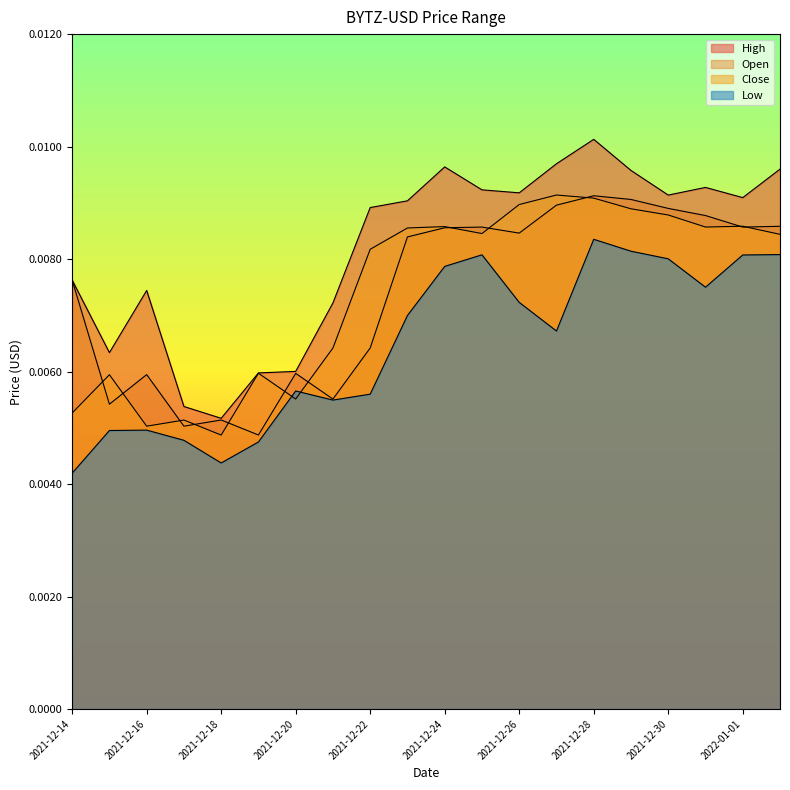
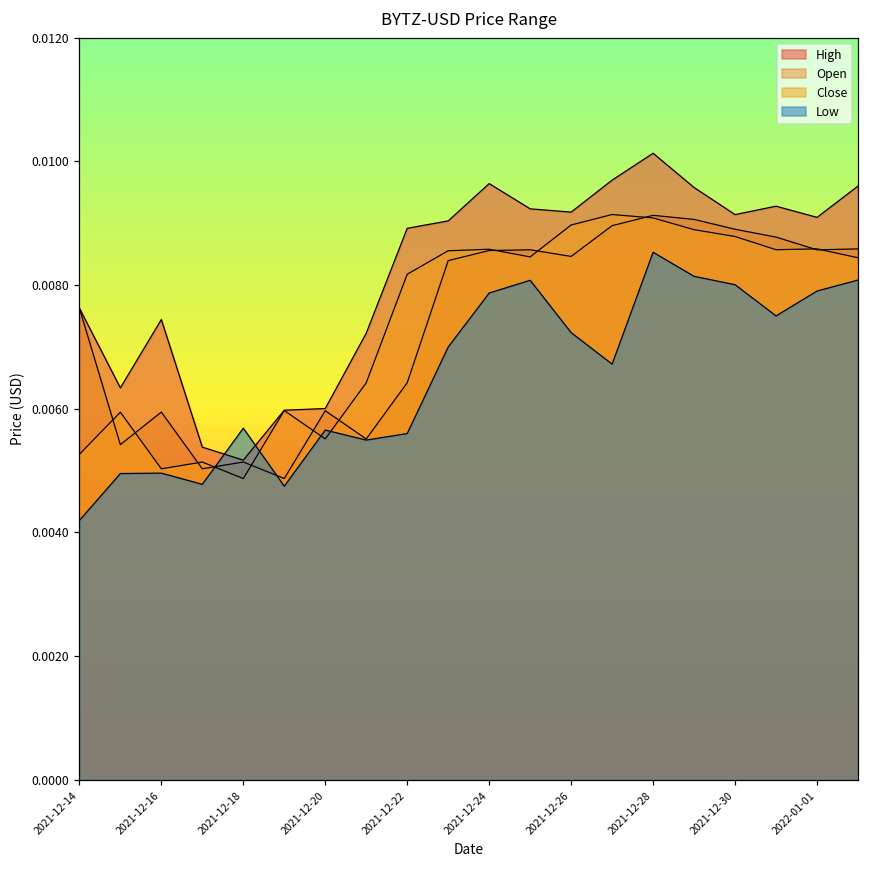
  {
    "Low": {
      "2021-12-14": 0.0042,
      "2021-12-16": 0.0050,
-     "2021-12-18": 0.0044,
+     "2021-12-18": 0.0057,
      "2021-12-20": 0.0057,
      "2021-12-22": 0.0056,
      "2021-12-24": 0.0079,
      "2021-12-26": 0.0072,
-     "2021-12-28": 0.0084,
+     "2021-12-28": 0.0085,
      "2021-12-30": 0.0080,
-     "2022-01-01": 0.0081
+     "2022-01-01": 0.0079
    }
  }
